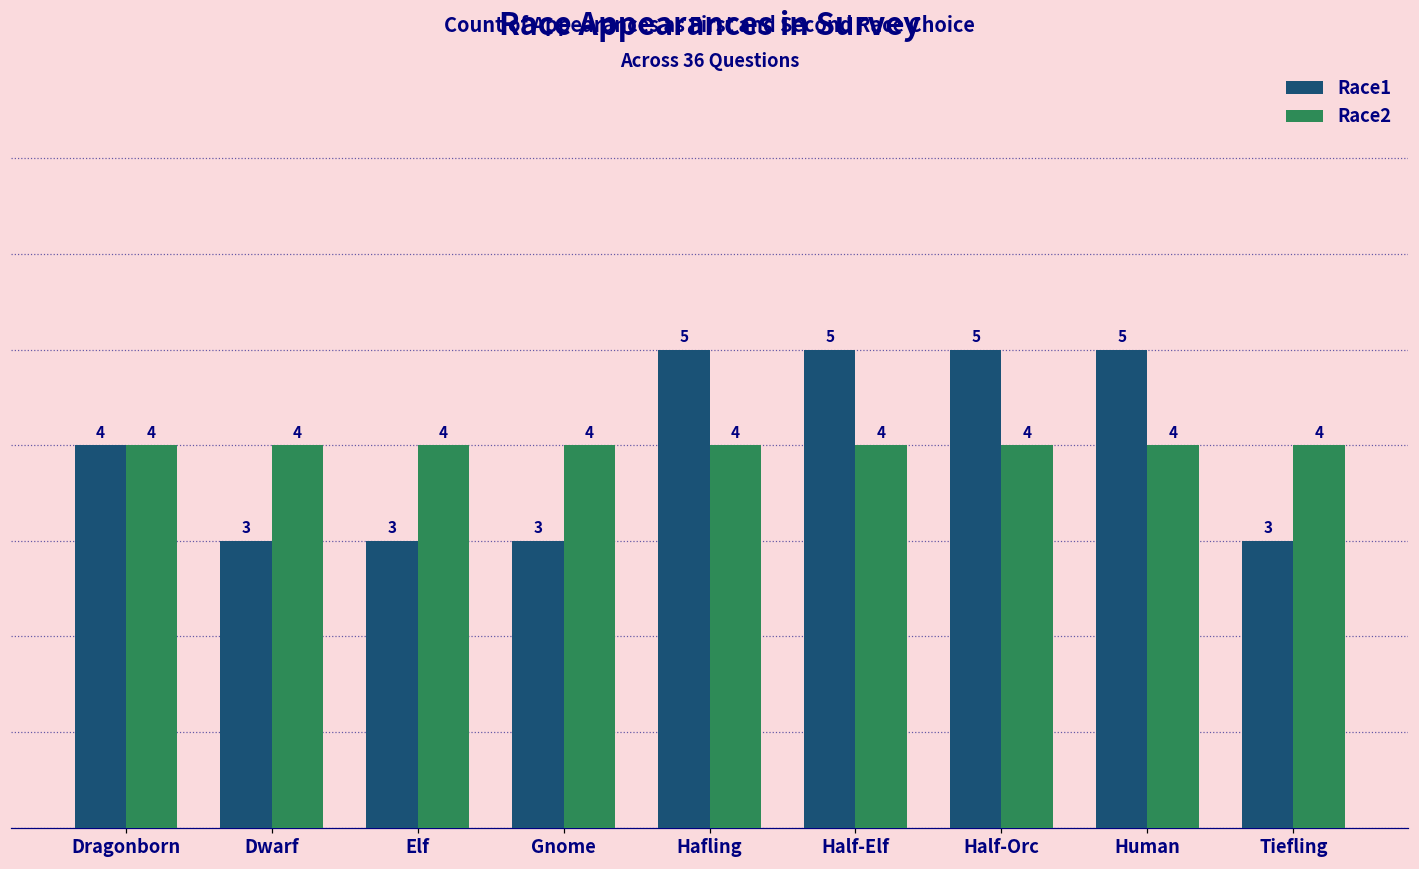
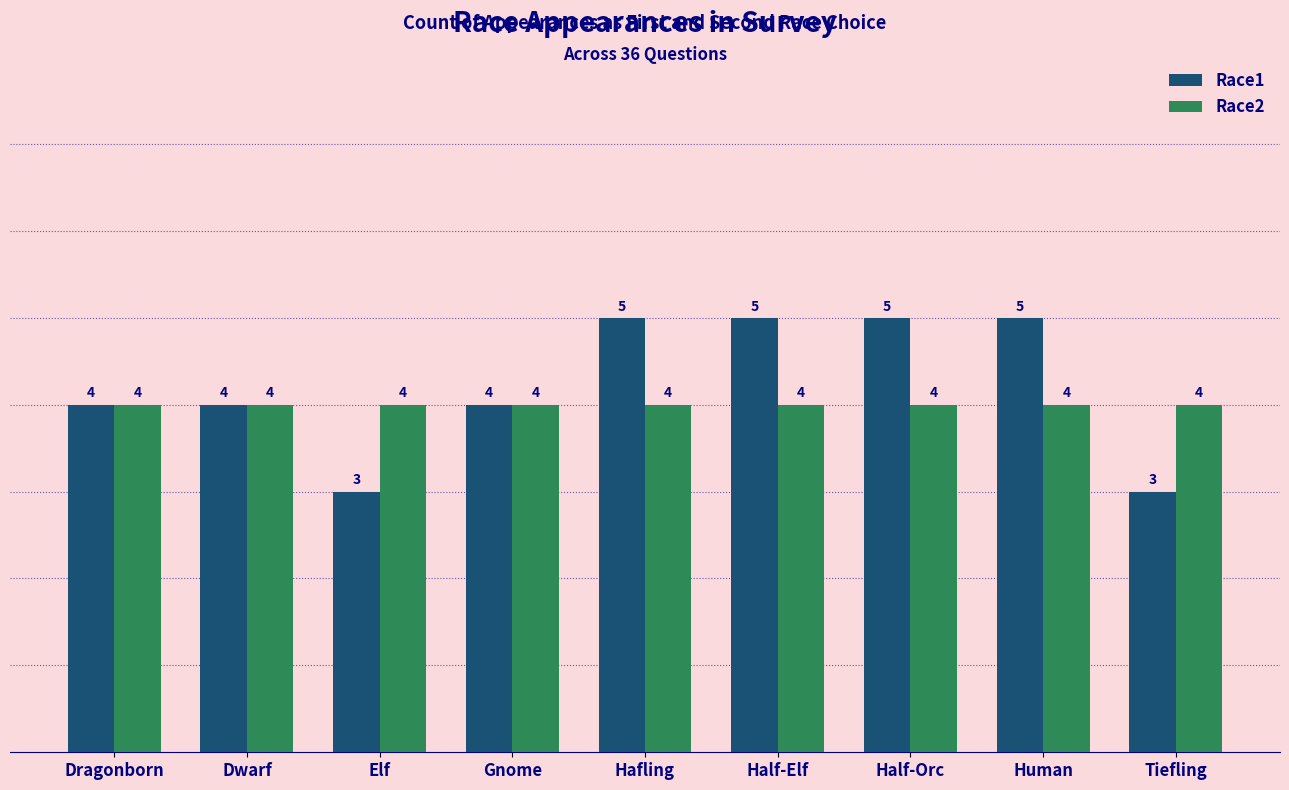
  {
    "Race1": {
      "Dragonborn": 4,
-     "Dwarf": 3,
+     "Dwarf": 4,
      "Elf": 3,
-     "Gnome": 3,
+     "Gnome": 4,
      "Hafling": 5,
      "Half-Elf": 5,
      "Half-Orc": 5,
      "Human": 5,
      "Tiefling": 3
    },
    "Race2": {
      "Dragonborn": 4,
      "Dwarf": 4,
      "Elf": 4,
      "Gnome": 4,
      "Hafling": 4,
      "Half-Elf": 4,
      "Half-Orc": 4,
      "Human": 4,
      "Tiefling": 4
    }
  }
